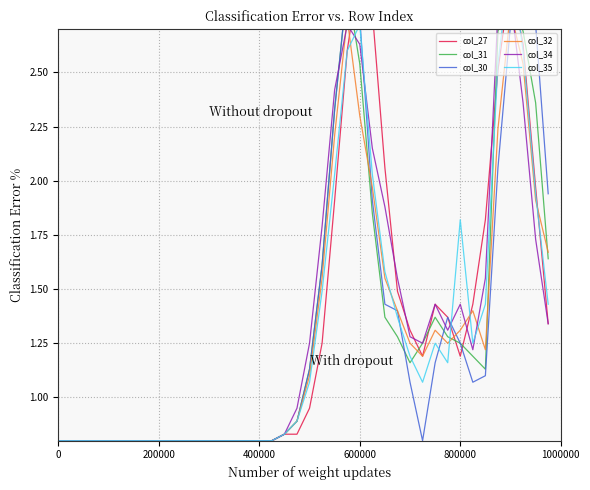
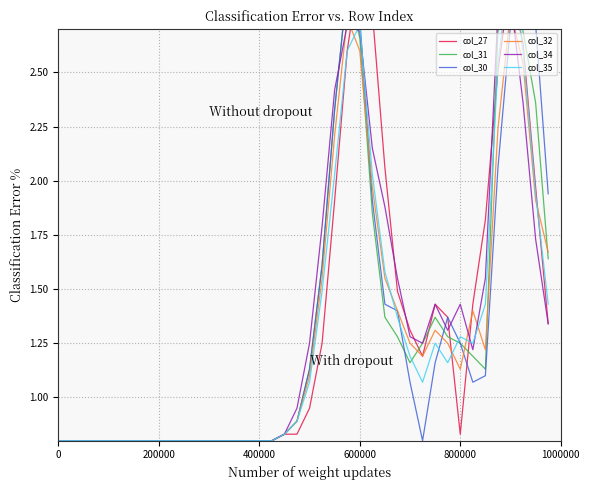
  {
    "col_27": {
-     "800000": 1.19
+     "800000": 0.83
    },
    "col_31": {
-     "600000": 2.54
+     "600000": 2.66
    },
    "col_32": {
-     "600000": 2.30,
-     "800000": 1.31
+     "600000": 2.60,
+     "800000": 1.13
    },
    "col_34": {
-     "600000": 2.63,
+     "600000": 2.69,
      "800000": 1.43
    },
    "col_35": {
-     "800000": 1.82
+     "800000": 1.28
    }
  }
